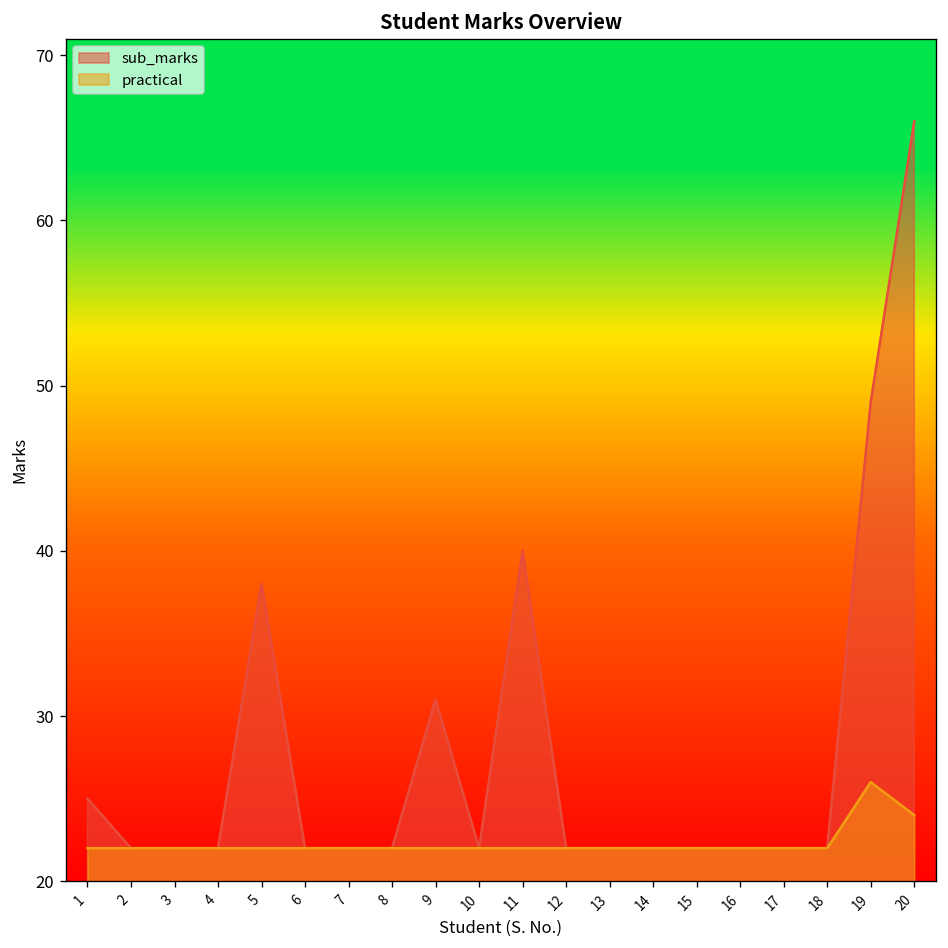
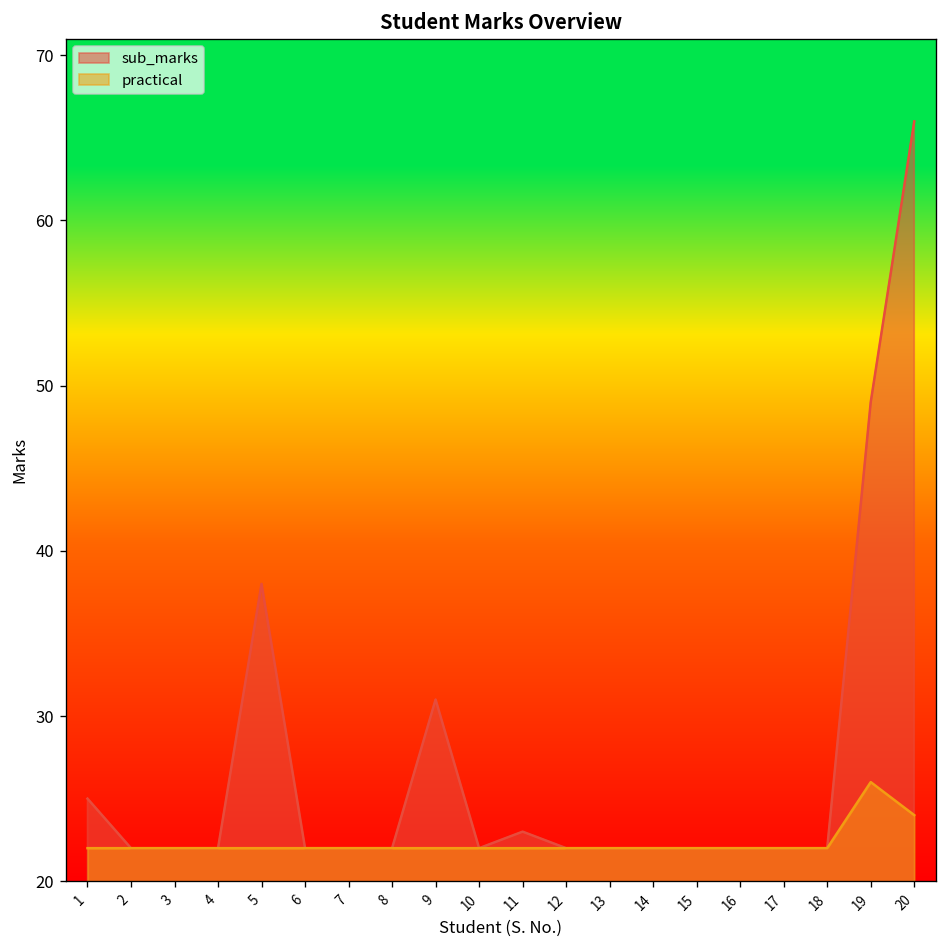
  {
    "sub_marks": {
      "1": 25,
      "5": 38,
      "9": 31,
-     "11": 40,
+     "11": 23,
      "19": 49,
      "20": 66
    },
    "practical": {
      "1": 22,
      "5": 22,
      "9": 22,
      "11": 22,
      "19": 26,
      "20": 24
    }
  }
